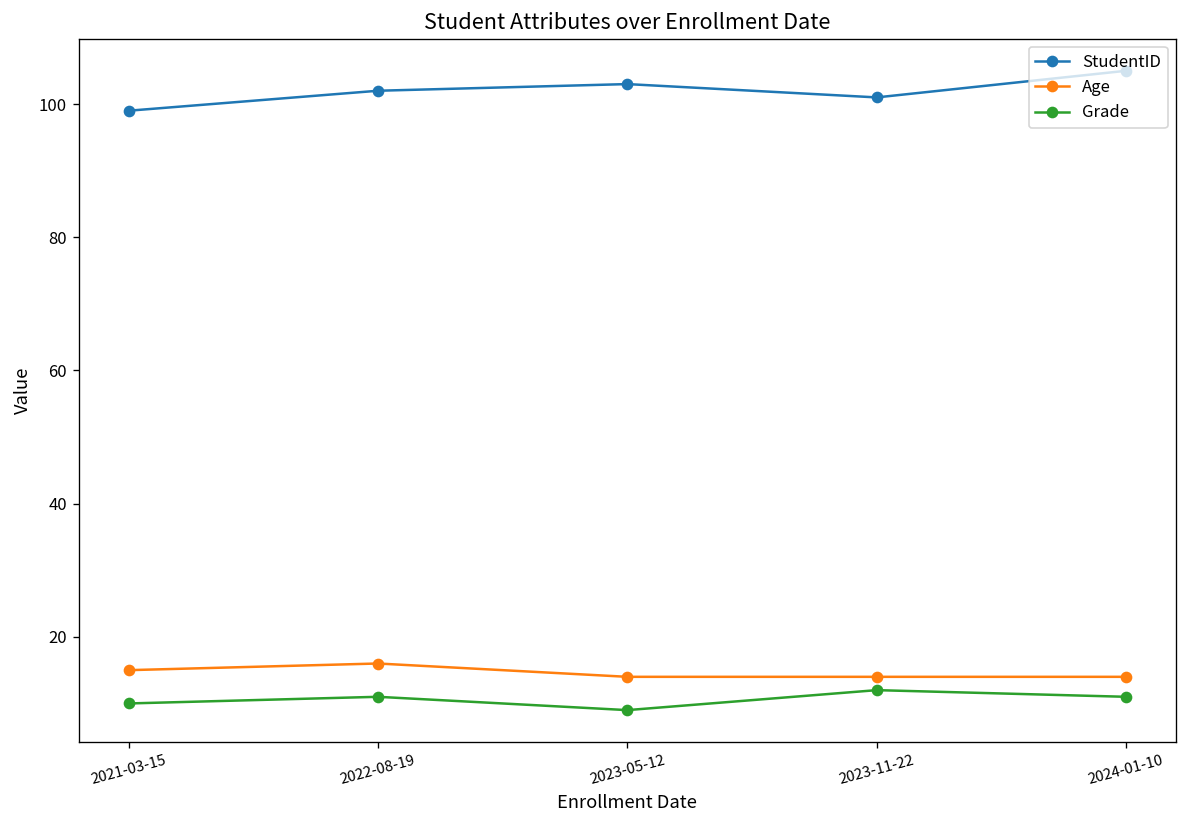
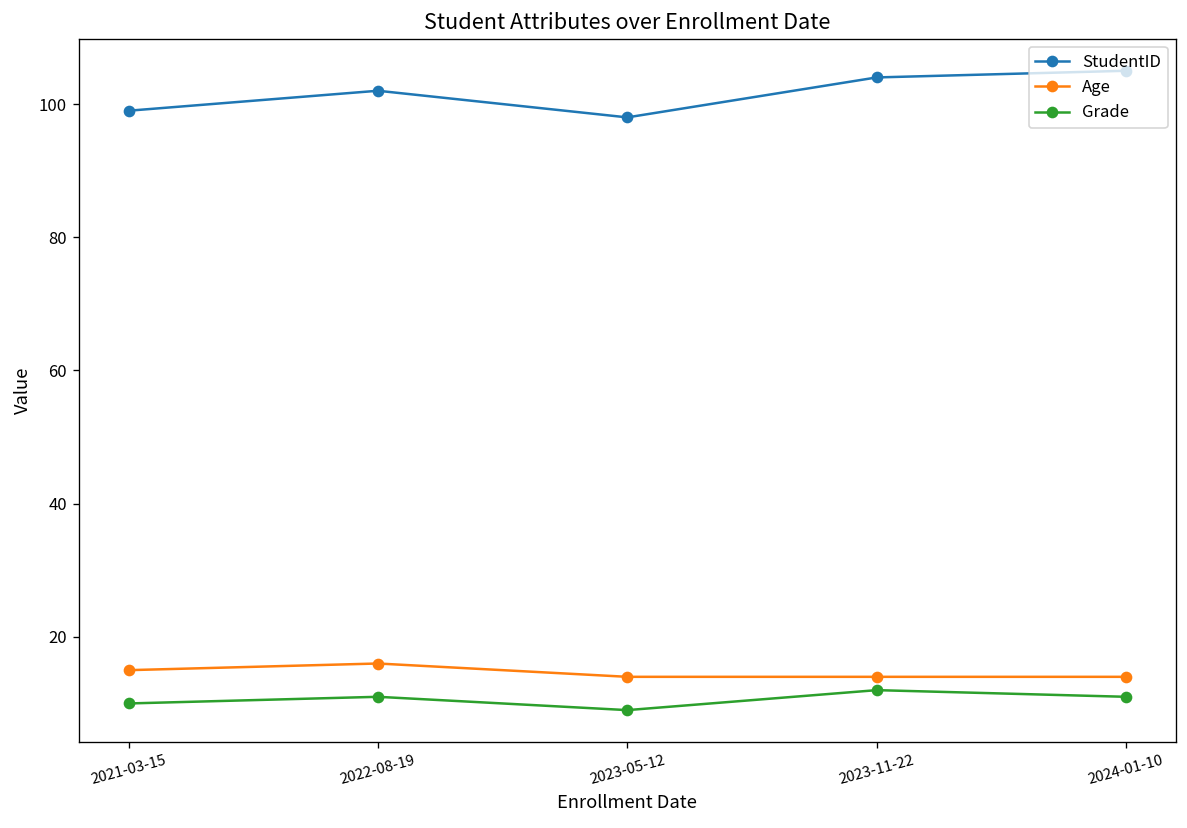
  {
    "StudentID": {
      "2021-03-15": 99,
      "2022-08-19": 102,
-     "2023-05-12": 103,
-     "2023-11-22": 101
+     "2023-05-12": 98,
+     "2023-11-22": 104
    },
    "Age": {
      "2021-03-15": 15,
      "2022-08-19": 16,
      "2023-05-12": 14,
      "2023-11-22": 14,
      "2024-01-10": 14
    },
    "Grade": {
      "2021-03-15": 10,
      "2022-08-19": 11,
      "2023-05-12": 9,
      "2023-11-22": 12,
      "2024-01-10": 11
    }
  }
